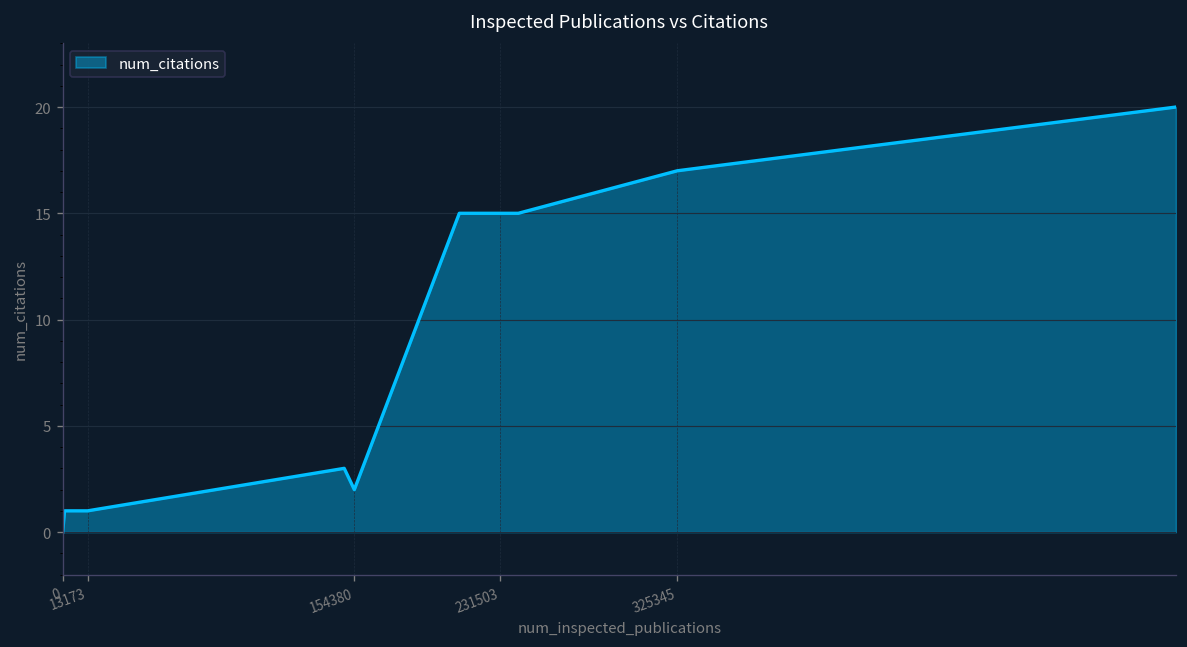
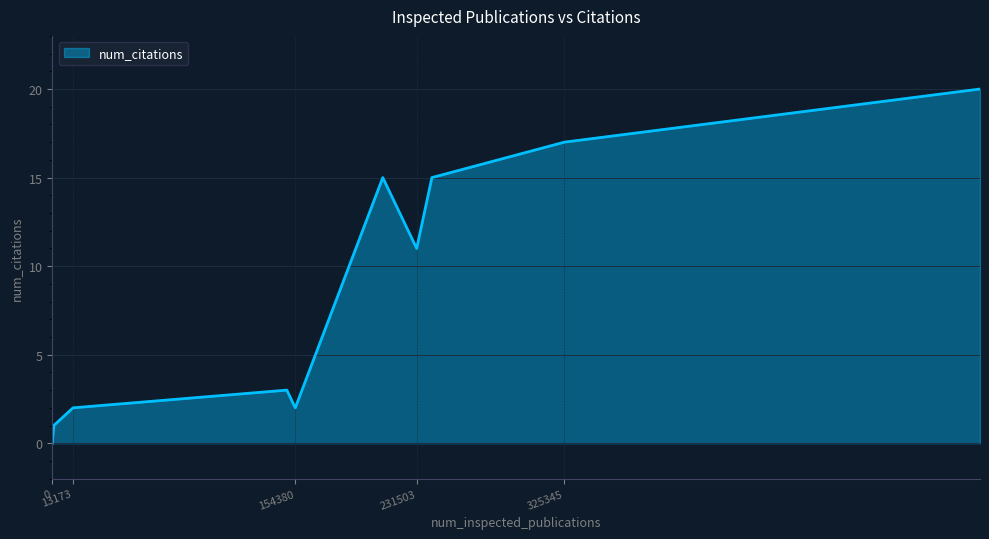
  {
    "0": 0,
-   "13173": 1,
+   "13173": 2,
    "154380": 2,
-   "231503": 15,
+   "231503": 11,
    "325345": 17
  }
